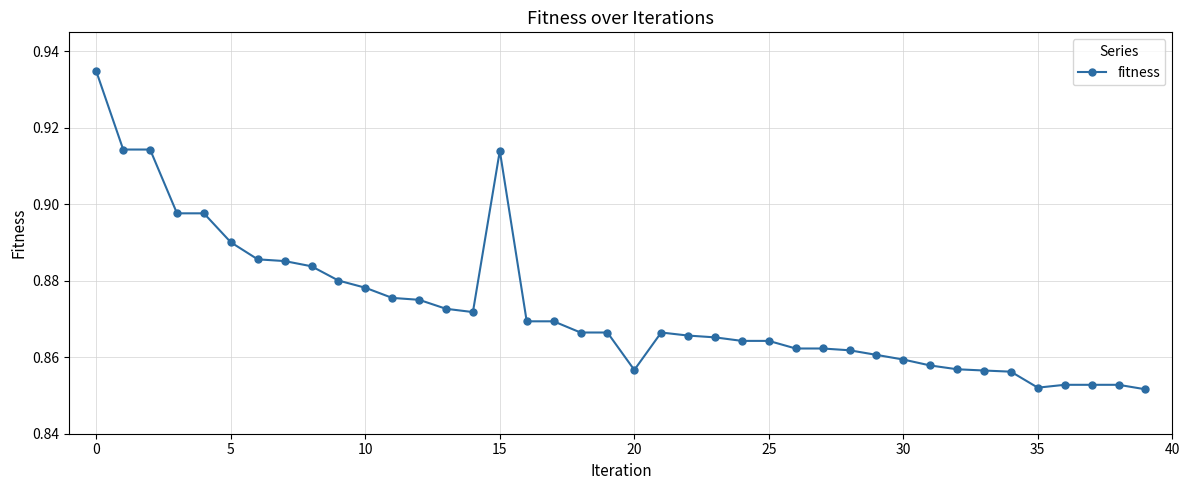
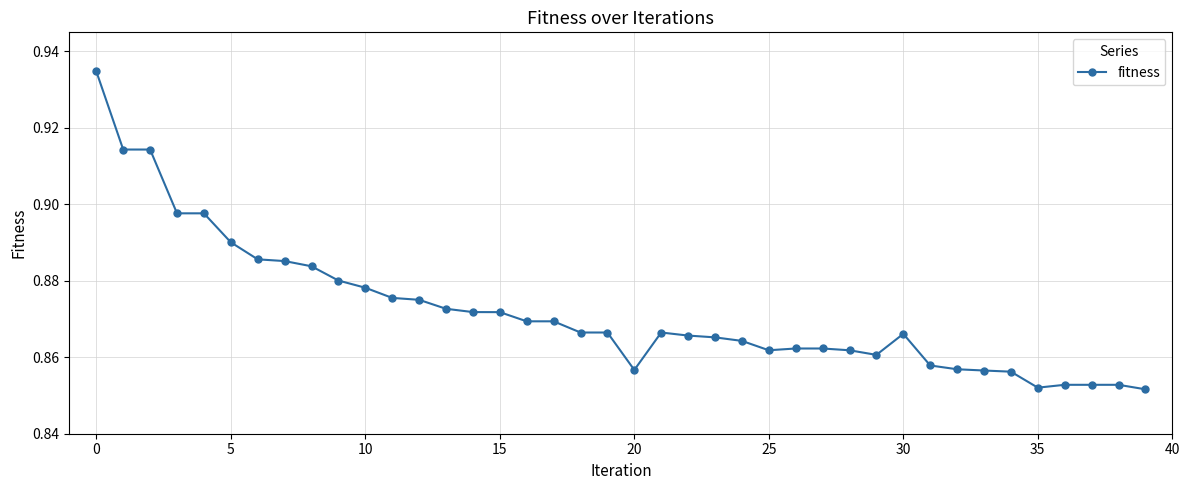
  {
    "0": 0.935,
    "5": 0.890,
    "10": 0.878,
-   "15": 0.914,
+   "15": 0.872,
    "20": 0.857,
-   "25": 0.864,
-   "30": 0.859,
+   "25": 0.862,
+   "30": 0.866,
    "35": 0.852
  }
